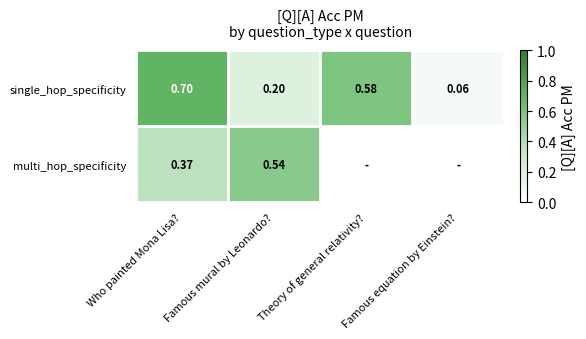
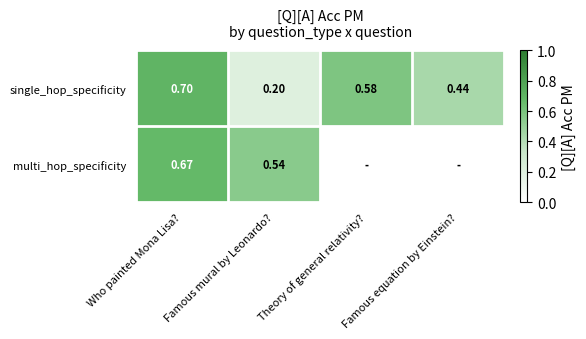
  {
    "single_hop_specificity": {
      "Who painted Mona Lisa?": 0.70,
      "Famous mural by Leonardo?": 0.20,
      "Theory of general relativity?": 0.58,
-     "Famous equation by Einstein?": 0.06
+     "Famous equation by Einstein?": 0.44
    },
    "multi_hop_specificity": {
-     "Who painted Mona Lisa?": 0.37,
+     "Who painted Mona Lisa?": 0.67,
      "Famous mural by Leonardo?": 0.54
    }
  }
